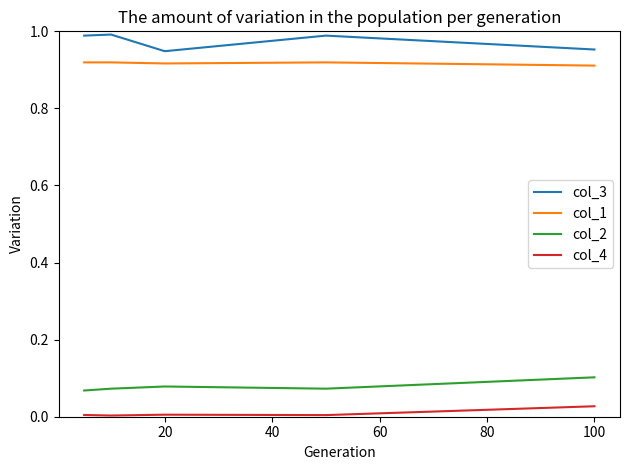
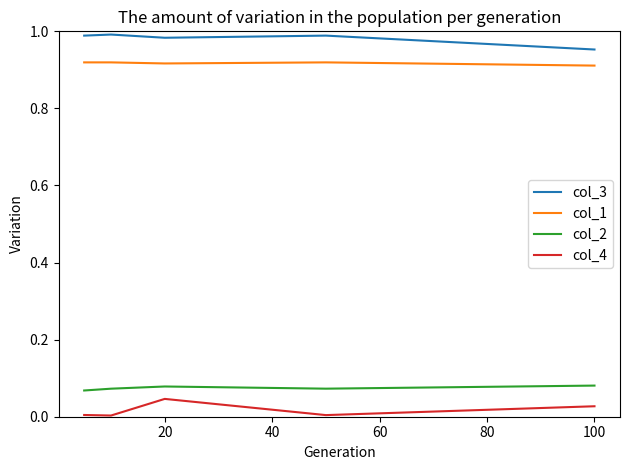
  {
    "col_3": {
-     "20": 0.95,
+     "20": 0.98,
      "100": 0.95
    },
    "col_1": {
      "20": 0.92,
      "100": 0.91
    },
    "col_2": {
      "20": 0.08,
-     "100": 0.10
+     "100": 0.08
    },
    "col_4": {
-     "20": 0.01,
+     "20": 0.05,
      "100": 0.03
    }
  }
